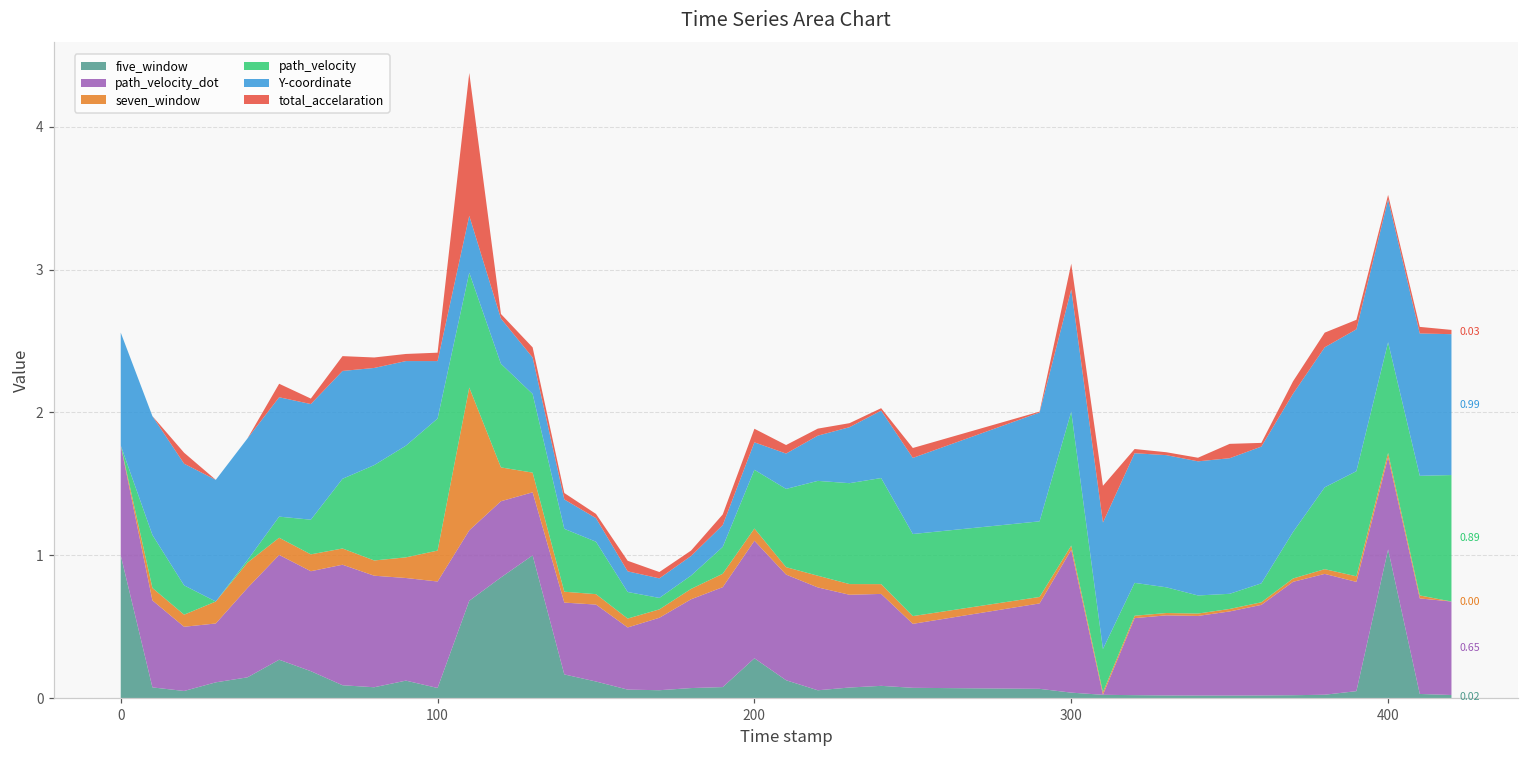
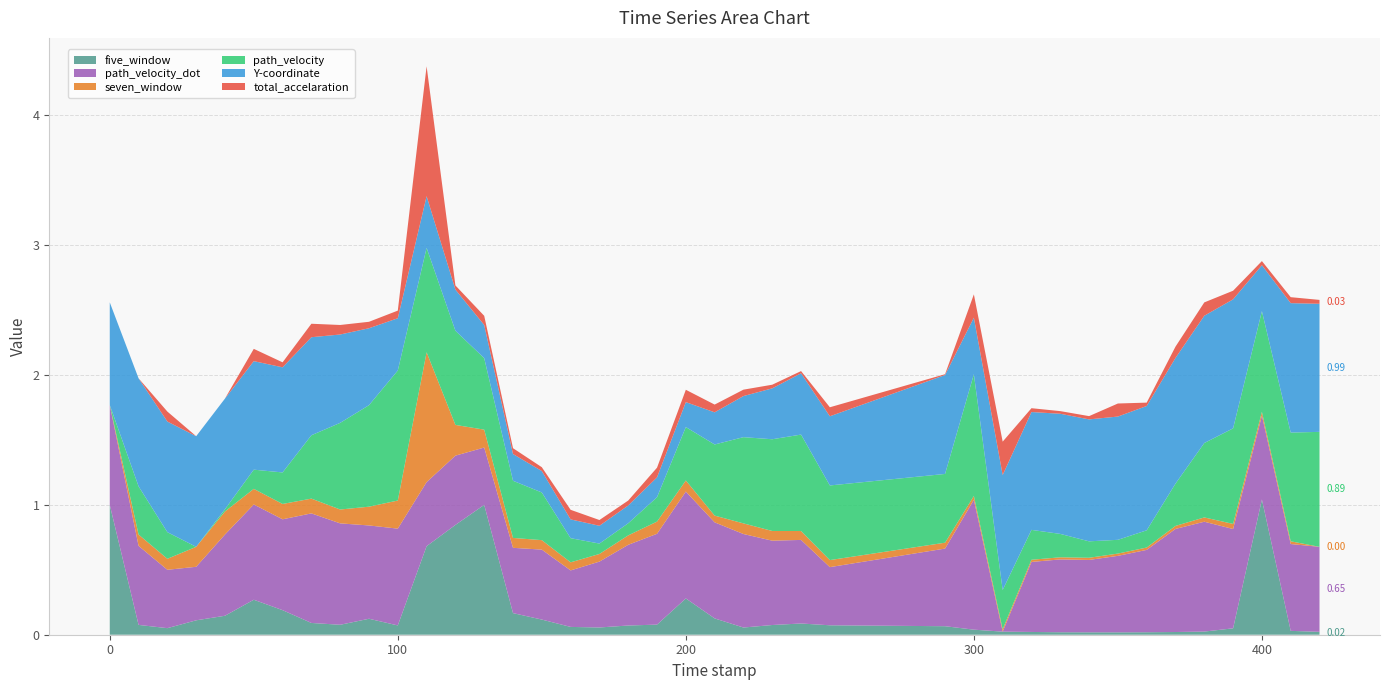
  {
    "five_window": {
      "0": 1.00,
      "100": 0.07,
      "200": 0.28,
      "300": 0.04,
      "400": 1.04
    },
    "path_velocity_dot": {
      "100": 0.75,
      "200": 0.82,
      "300": 1.00,
      "400": 0.65
    },
    "path_velocity": {
-     "100": 0.92,
+     "100": 1.00,
      "200": 0.41,
      "300": 0.94,
      "400": 0.77
    },
    "Y-coordinate": {
      "100": 0.40,
      "200": 0.19,
-     "300": 0.86,
-     "400": 1.00
+     "300": 0.44,
+     "400": 0.35
    }
  }
